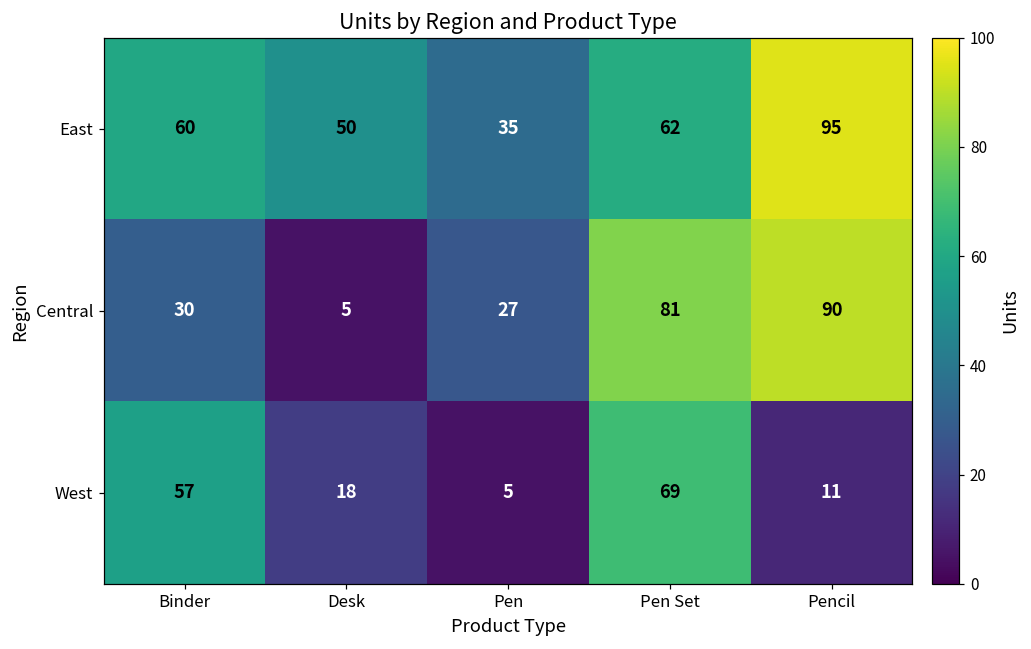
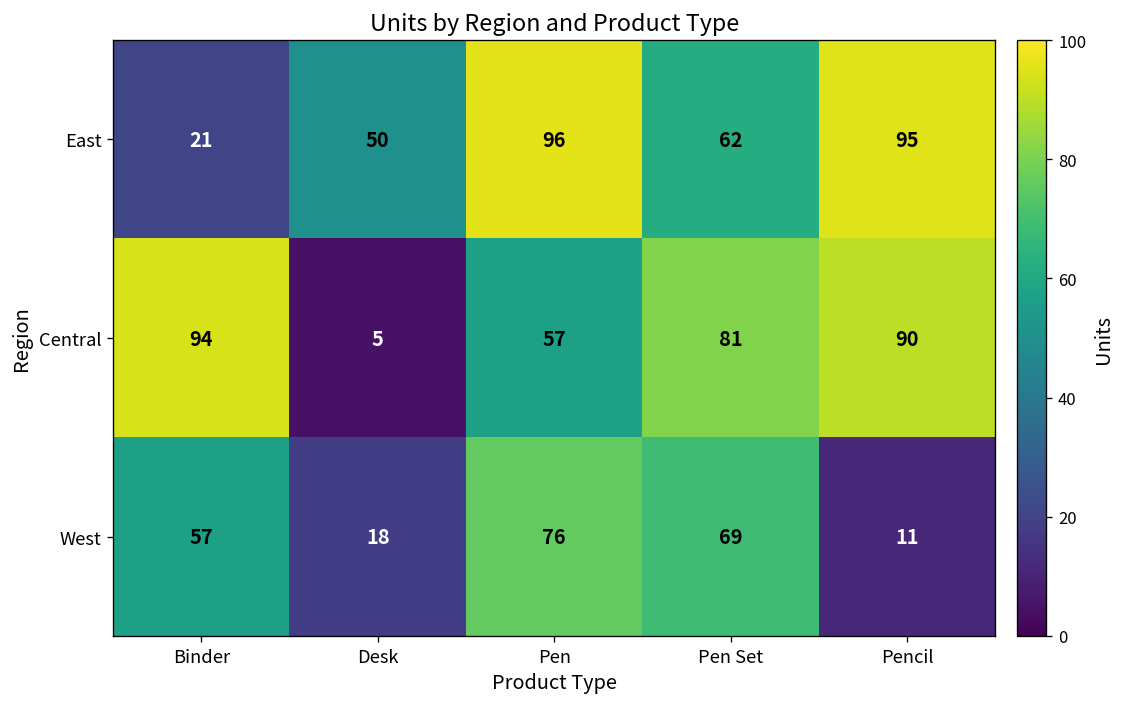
  {
    "East": {
-     "Binder": 60,
+     "Binder": 21,
      "Desk": 50,
-     "Pen": 35,
+     "Pen": 96,
      "Pen Set": 62,
      "Pencil": 95
    },
    "Central": {
-     "Binder": 30,
+     "Binder": 94,
      "Desk": 5,
-     "Pen": 27,
+     "Pen": 57,
      "Pen Set": 81,
      "Pencil": 90
    },
    "West": {
      "Binder": 57,
      "Desk": 18,
-     "Pen": 5,
+     "Pen": 76,
      "Pen Set": 69,
      "Pencil": 11
    }
  }
